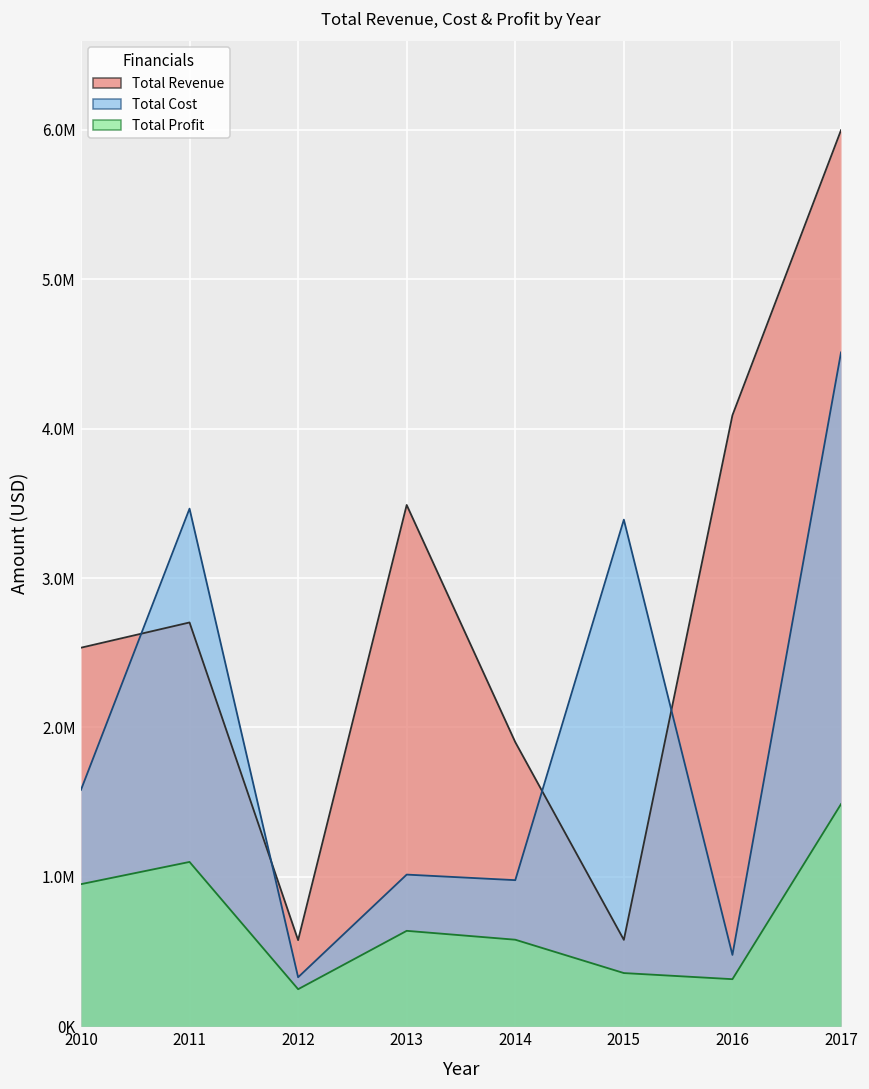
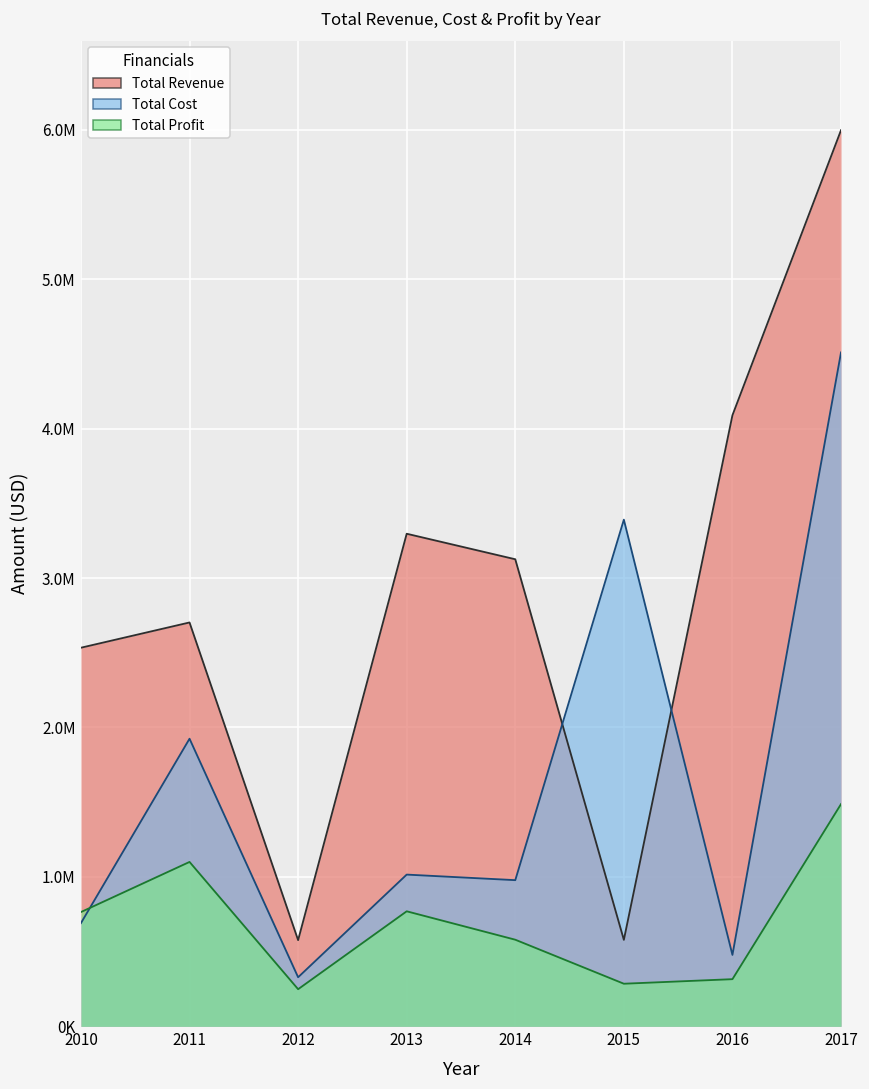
  {
    "Total Revenue": {
      "2010": 2530000,
      "2011": 2700000,
      "2012": 580000,
-     "2013": 3490000,
-     "2014": 1900000,
+     "2013": 3300000,
+     "2014": 3130000,
      "2015": 580000,
      "2016": 4090000,
      "2017": 6000000
    },
    "Total Cost": {
-     "2010": 1580000,
-     "2011": 3460000,
+     "2010": 690000,
+     "2011": 1920000,
      "2012": 330000,
      "2013": 1020000,
      "2014": 980000,
      "2015": 3390000,
      "2016": 480000,
      "2017": 4510000
    },
    "Total Profit": {
-     "2010": 950000,
+     "2010": 760000,
      "2011": 1100000,
      "2012": 250000,
-     "2013": 640000,
+     "2013": 770000,
      "2014": 580000,
-     "2015": 360000,
+     "2015": 290000,
      "2016": 320000,
      "2017": 1490000
    }
  }
